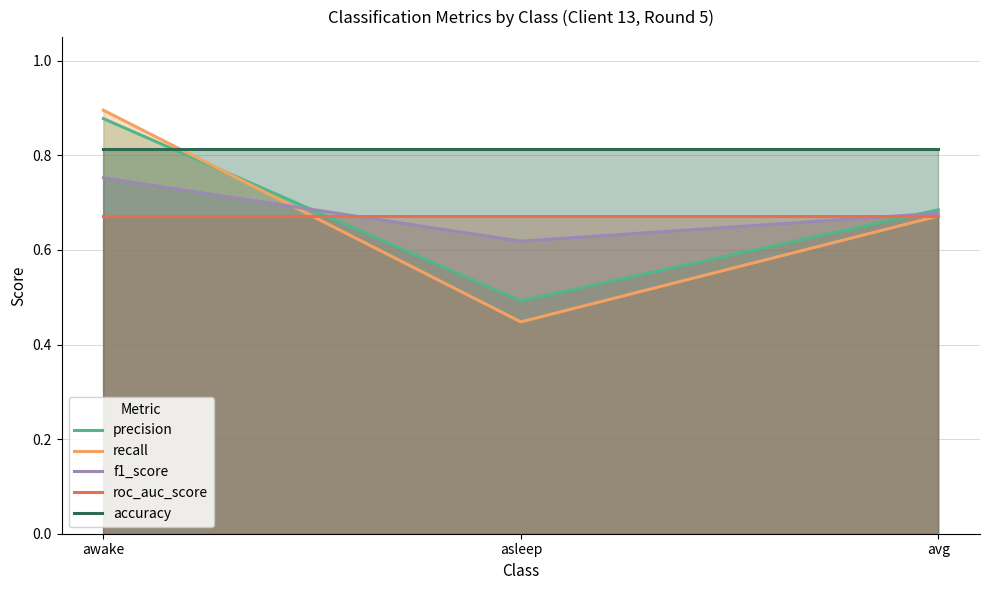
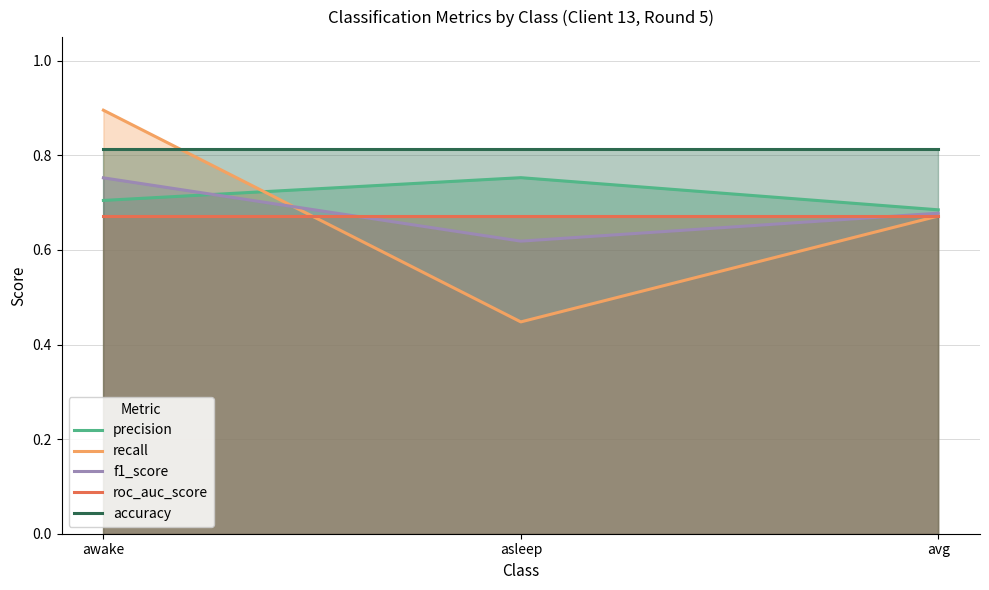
  {
    "precision": {
-     "awake": 0.88,
-     "asleep": 0.49,
+     "awake": 0.70,
+     "asleep": 0.75,
      "avg": 0.68
    },
    "f1_score": {
      "awake": 0.75,
      "asleep": 0.62,
      "avg": 0.68
    },
    "accuracy": {
      "awake": 0.81,
      "asleep": 0.81,
      "avg": 0.81
    }
  }
